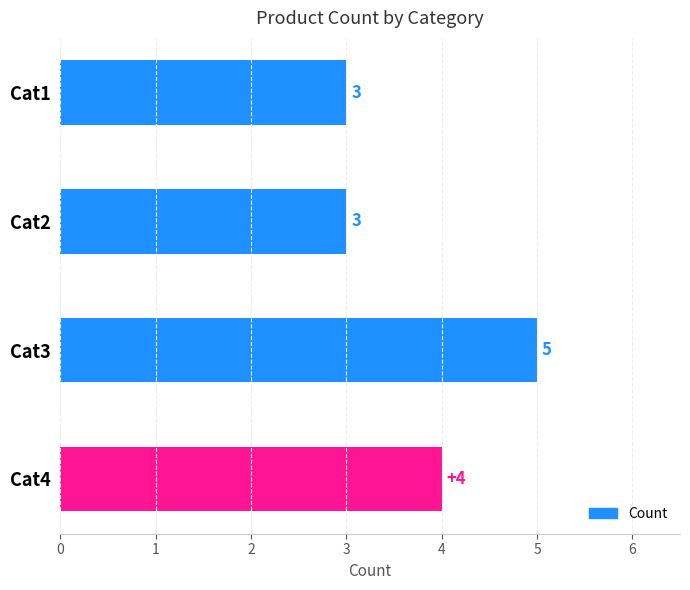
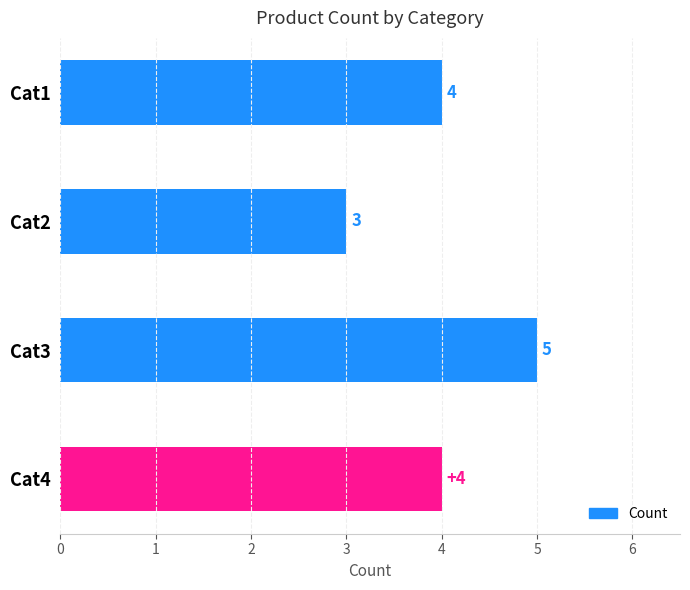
  {
-   "Cat1": "3",
+   "Cat1": "4",
    "Cat2": "3",
    "Cat3": "5",
    "Cat4": "+4"
  }
